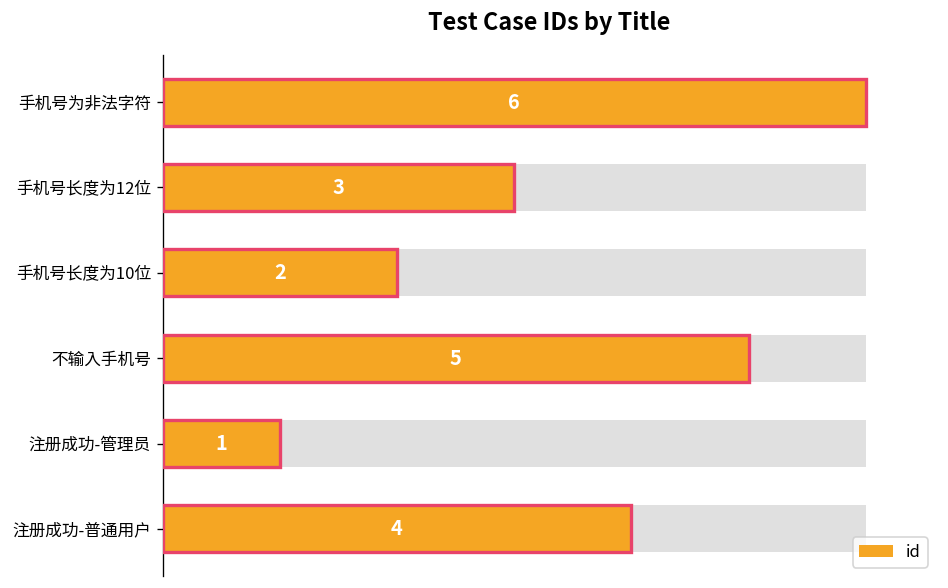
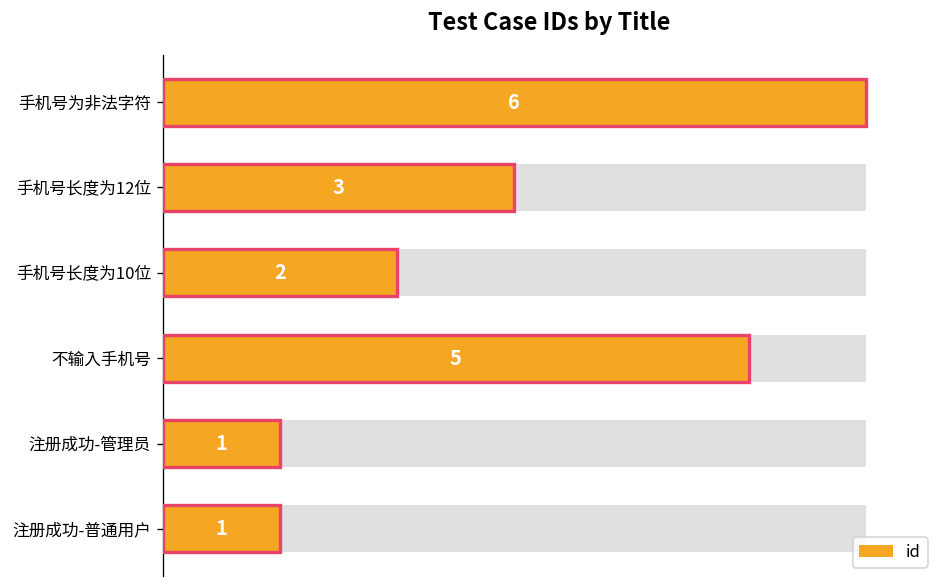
  {
    "id": {
      "手机号为非法字符": 6,
-     "注册成功-普通用户": 4
+     "注册成功-普通用户": 1
    }
  }
